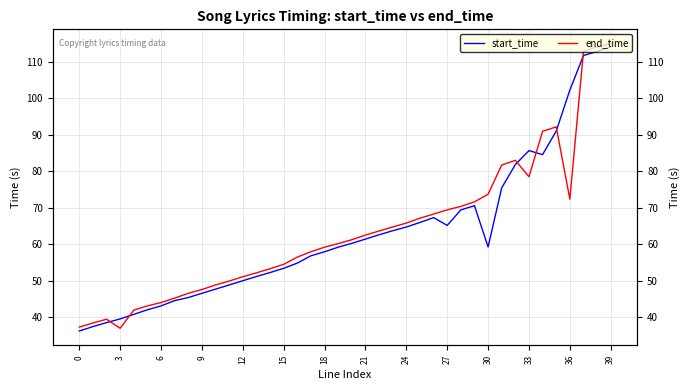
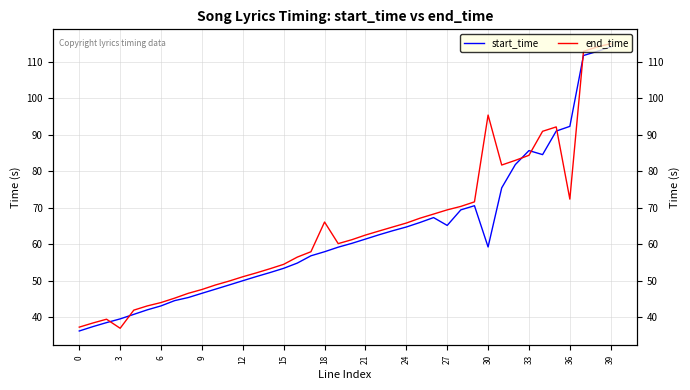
  {
    "start_time": {
      "0": 36,
      "3": 40,
      "6": 43,
      "9": 47,
      "12": 50,
      "15": 53,
      "18": 58,
      "21": 61,
      "24": 65,
      "27": 65,
      "30": 59,
      "33": 86,
-     "36": 102
+     "36": 92
    },
    "end_time": {
      "0": 37,
      "3": 37,
      "6": 44,
      "9": 48,
      "12": 51,
      "15": 54,
-     "18": 59,
+     "18": 66,
      "21": 62,
      "24": 66,
      "27": 69,
-     "30": 74,
-     "33": 78,
+     "30": 95,
+     "33": 84,
      "36": 72
    }
  }
